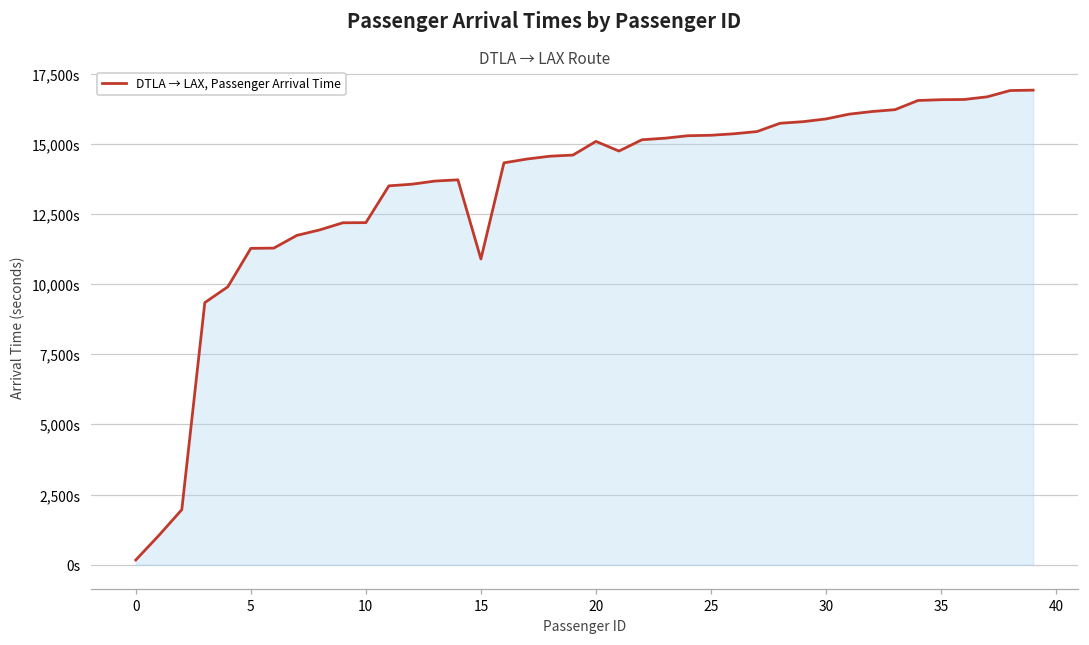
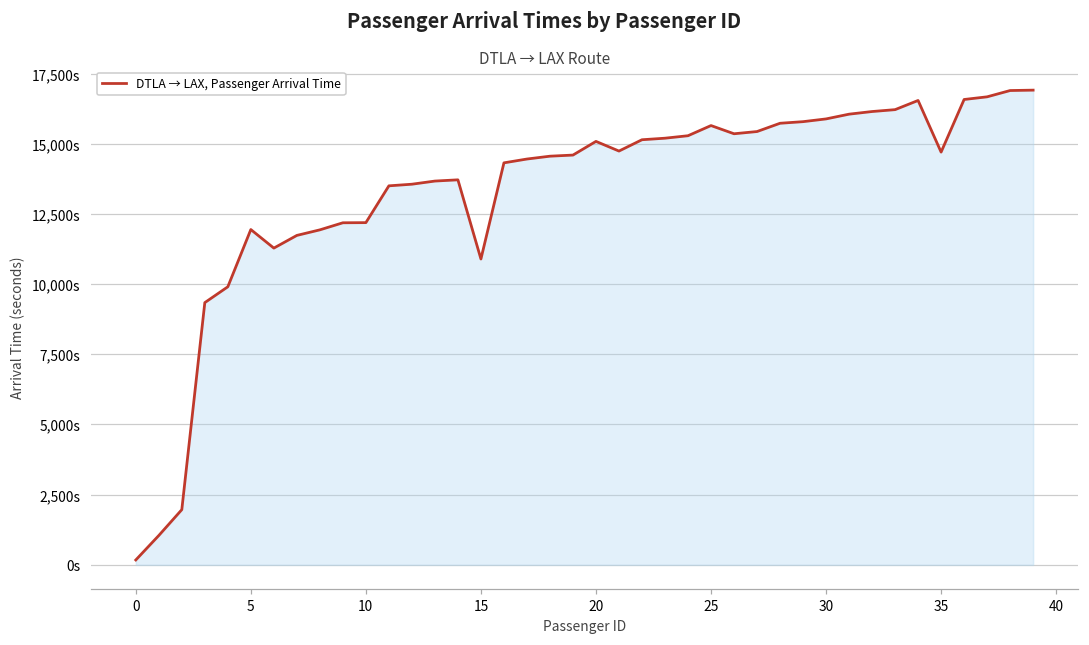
  {
    "0": "200s",
-   "5": "11,300s",
+   "5": "11,900s",
    "10": "12,200s",
    "15": "10,900s",
    "20": "15,100s",
-   "25": "15,300s",
+   "25": "15,600s",
    "30": "15,900s",
-   "35": "16,600s"
+   "35": "14,700s"
  }
